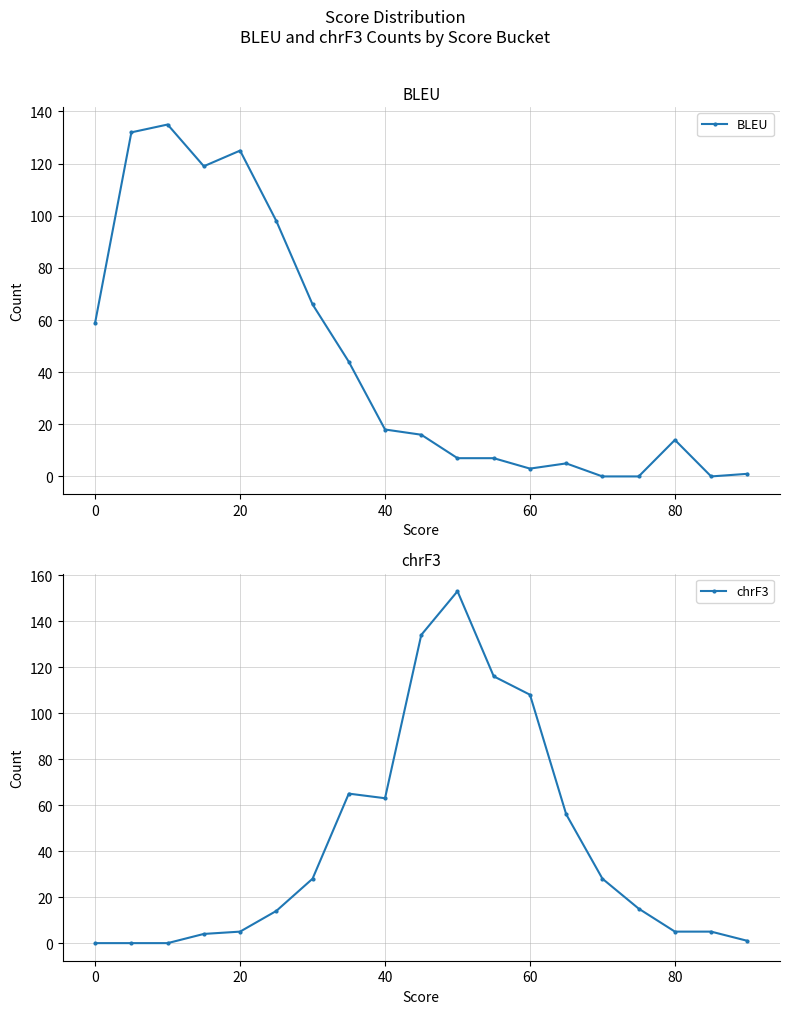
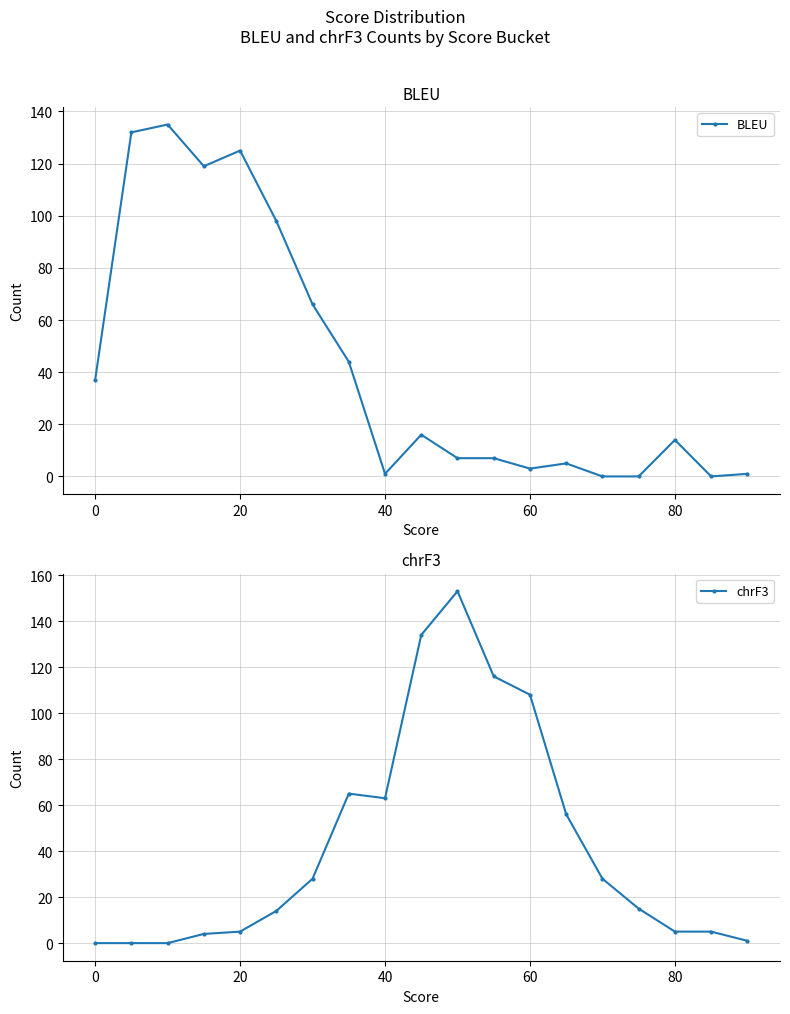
  {
    "BLEU": {
-     "0": 59,
+     "0": 37,
      "20": 125,
-     "40": 18,
+     "40": 1,
      "60": 3,
      "80": 14
    },
    "chrF3": {
      "0": 0,
      "20": 5,
      "40": 63,
      "60": 108,
      "80": 5
    }
  }
